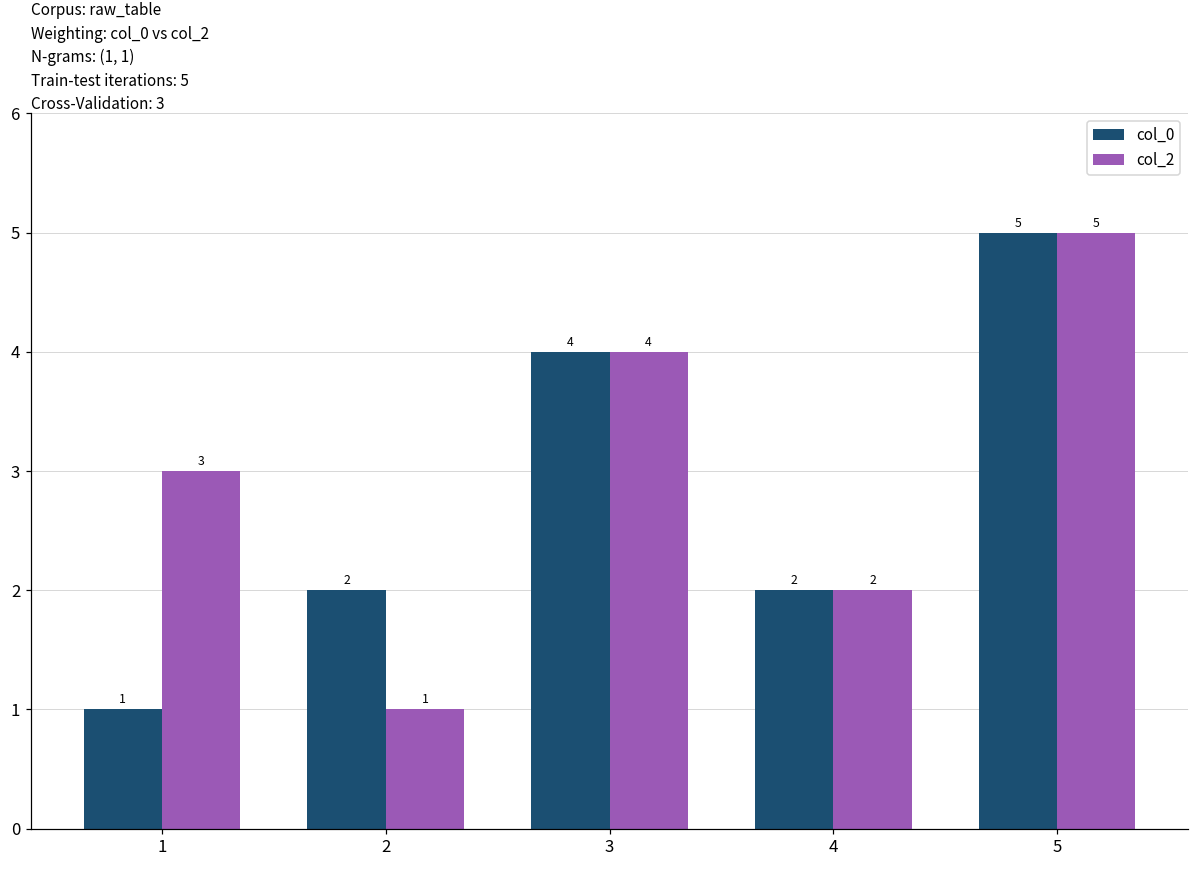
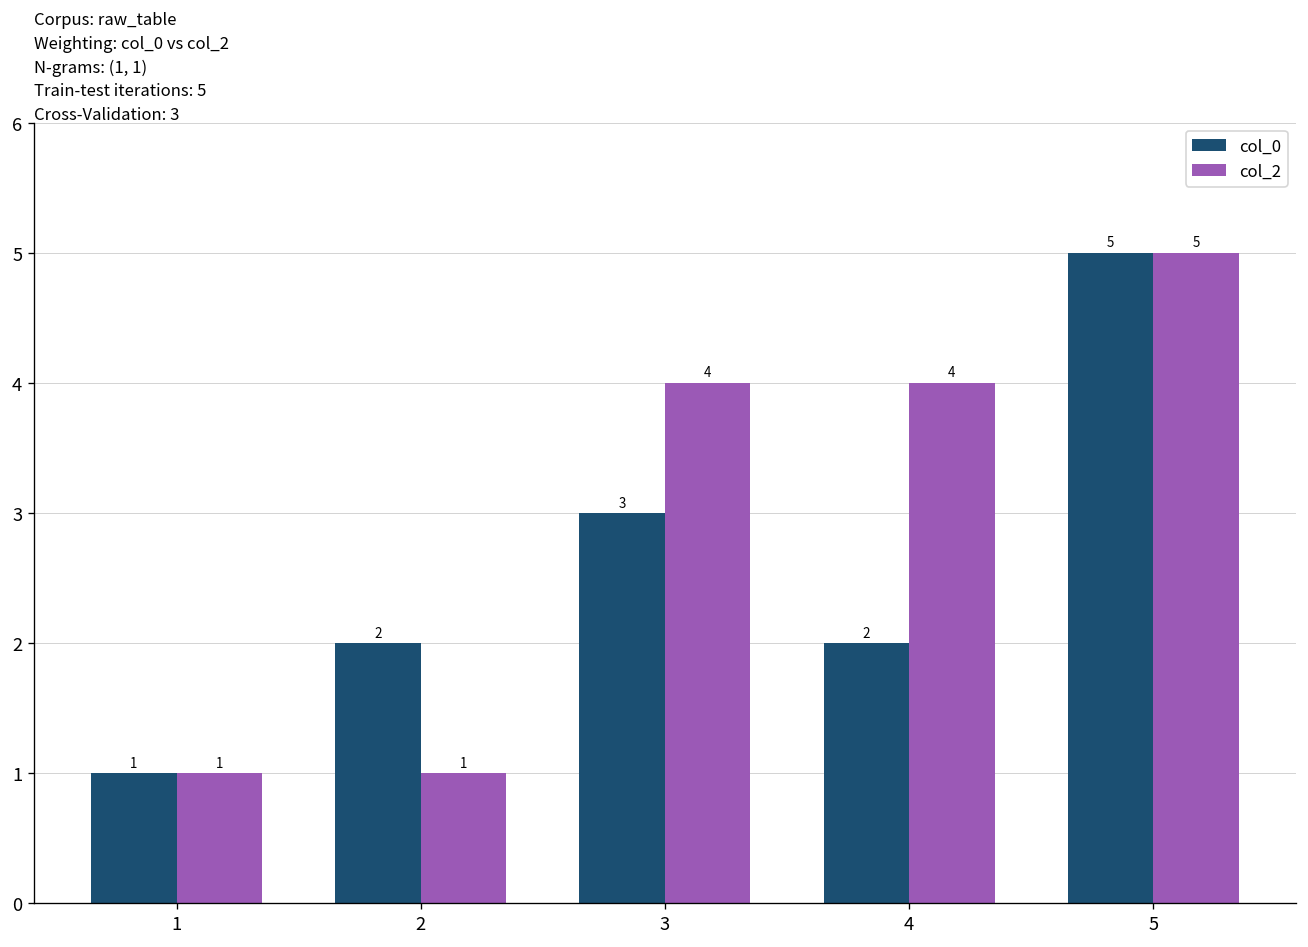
  {
    "col_0": {
      "1": 1,
      "2": 2,
-     "3": 4,
+     "3": 3,
      "4": 2,
      "5": 5
    },
    "col_2": {
-     "1": 3,
+     "1": 1,
      "2": 1,
      "3": 4,
-     "4": 2,
+     "4": 4,
      "5": 5
    }
  }
